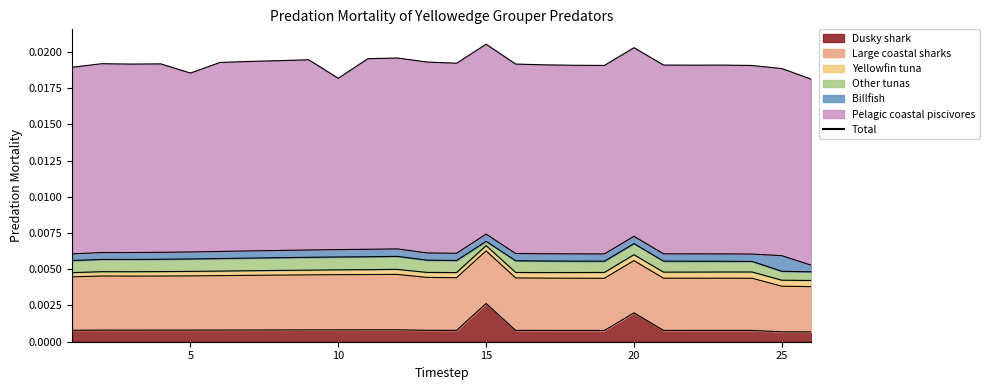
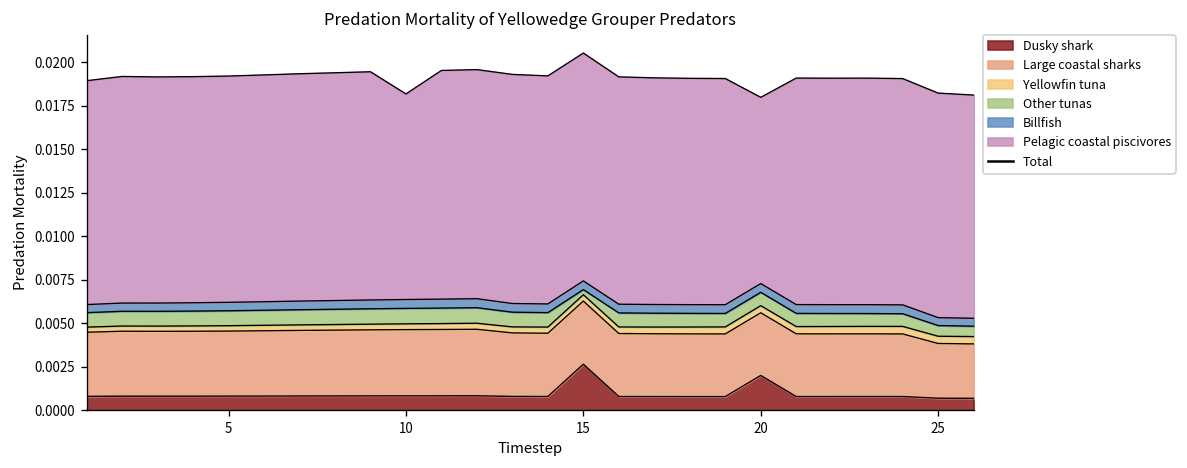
  {
    "Dusky shark": {
      "5": 0.0008,
      "10": 0.0008,
      "15": 0.0026,
      "20": 0.0020,
      "25": 0.0007
    },
    "Other tunas": {
      "5": 0.0009,
      "10": 0.0009,
      "15": 0.0003,
      "20": 0.0008,
      "25": 0.0006
    },
    "Billfish": {
      "5": 0.0005,
      "10": 0.0005,
      "15": 0.0005,
      "20": 0.0005,
-     "25": 0.0011
+     "25": 0.0005
    },
    "Pelagic coastal piscivores": {
-     "5": 0.0123,
+     "5": 0.0130,
      "10": 0.0118,
      "15": 0.0131,
-     "20": 0.0130,
+     "20": 0.0107,
      "25": 0.0129
    }
  }
